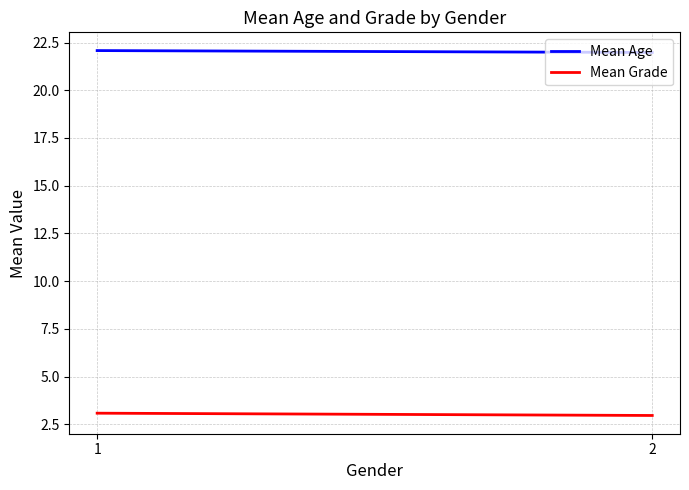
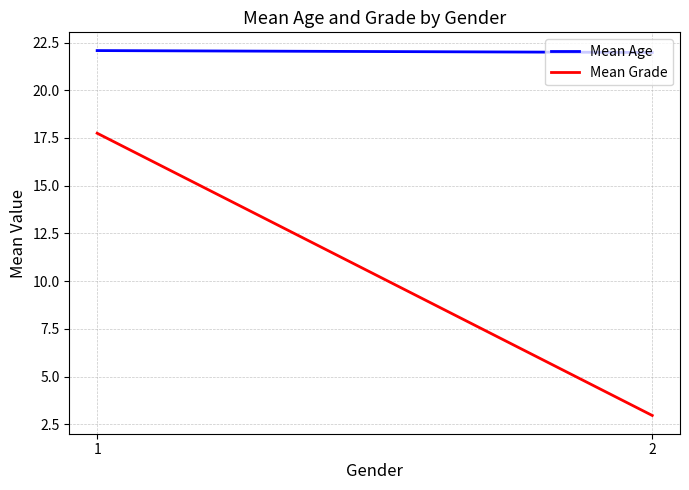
  {
    "Mean Age": {
      "1": 22.1
    },
    "Mean Grade": {
-     "1": 3.1,
+     "1": 17.8,
      "2": 3.0
    }
  }
